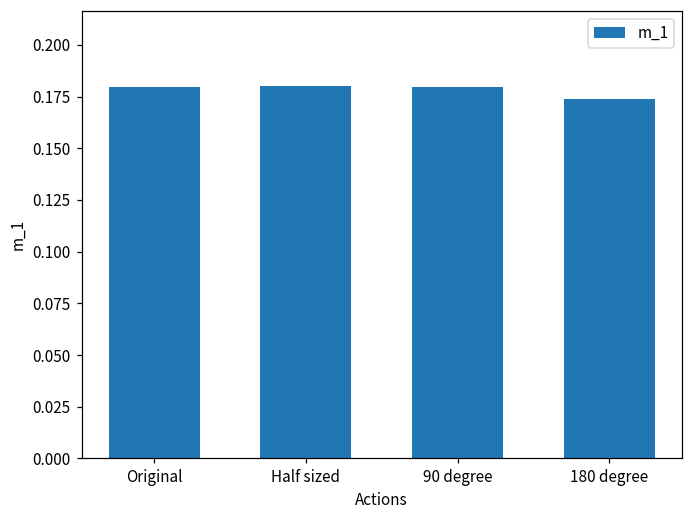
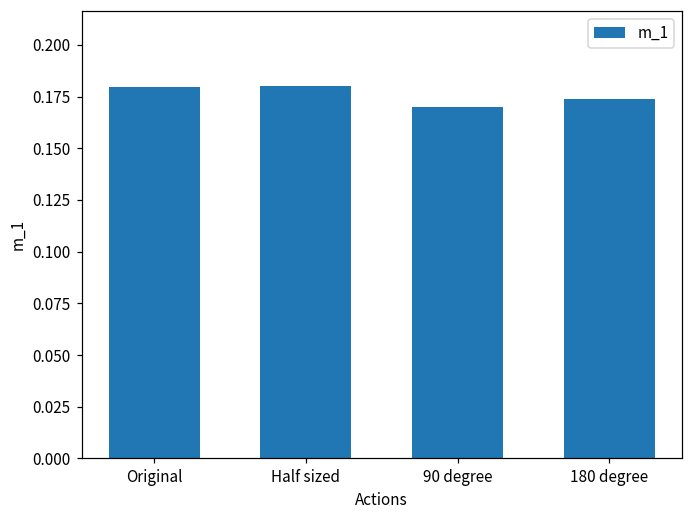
  {
    "Original": 0.179,
    "Half sized": 0.180,
-   "90 degree": 0.179,
+   "90 degree": 0.170,
    "180 degree": 0.174
  }
